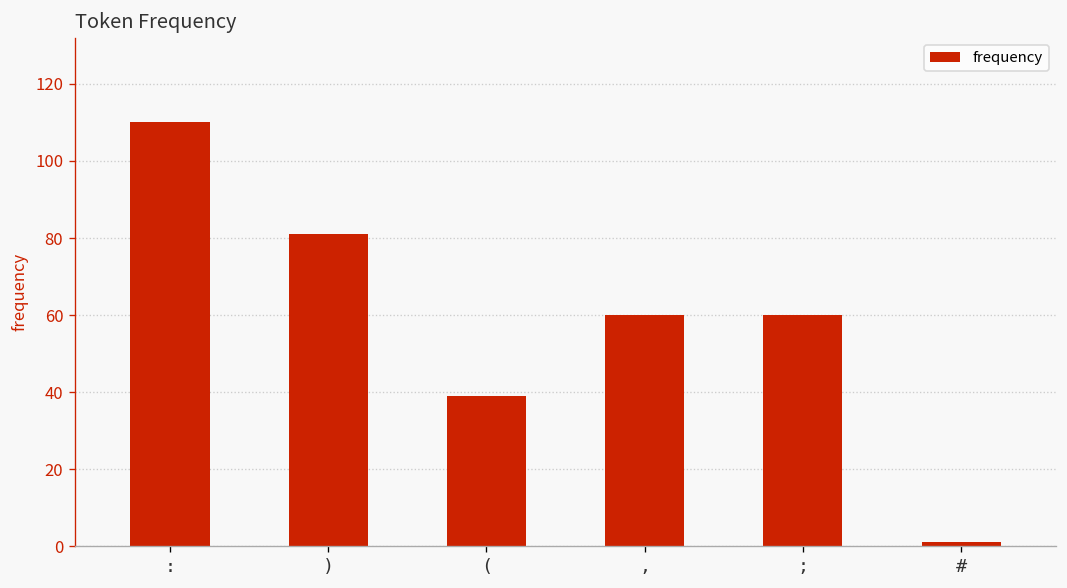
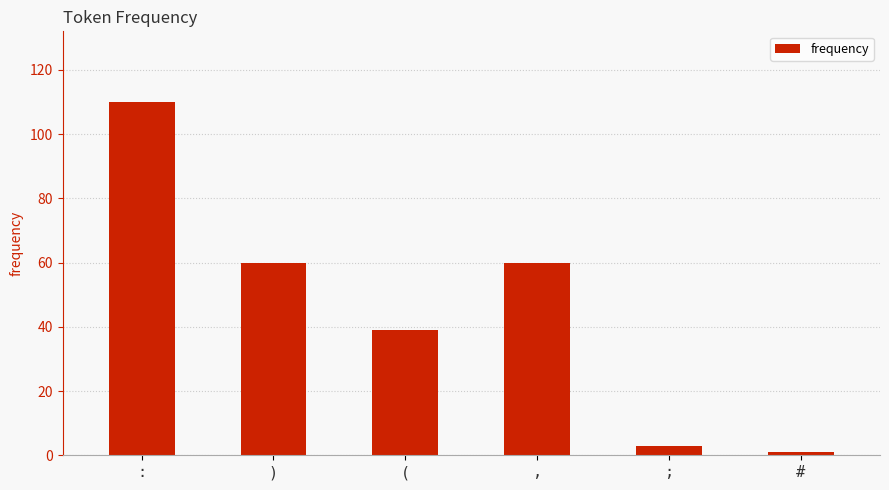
  {
    ":": 110,
-   ")": 81,
+   ")": 60,
    "(": 39,
    ",": 60,
-   ";": 60,
+   ";": 3,
    "#": 1
  }
